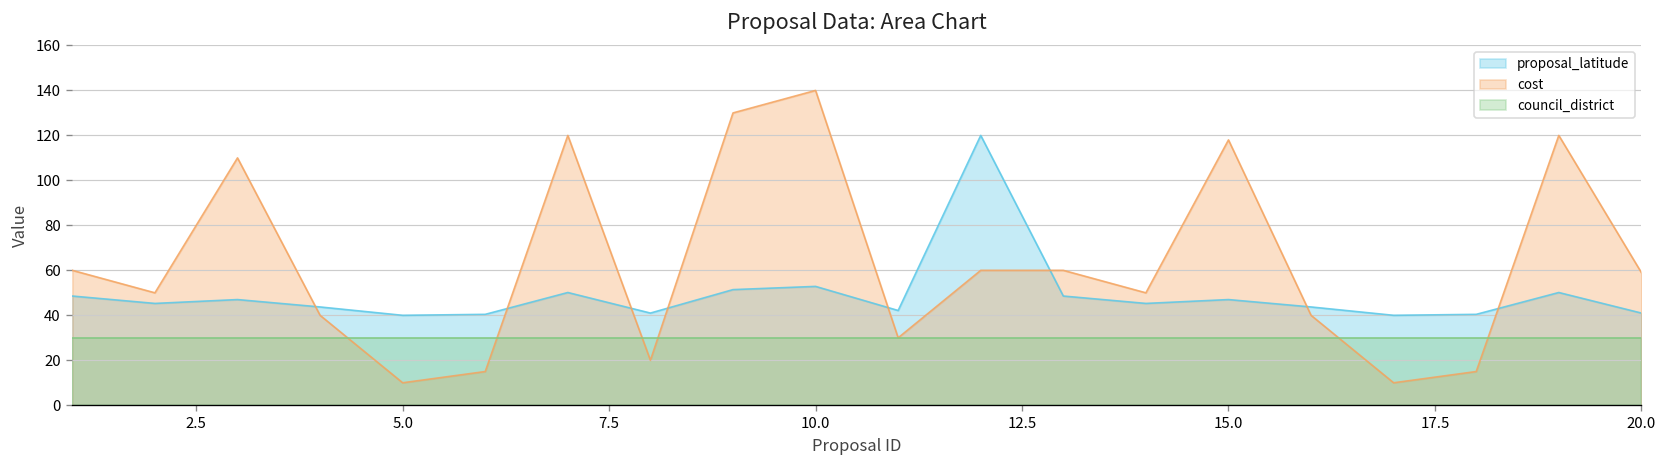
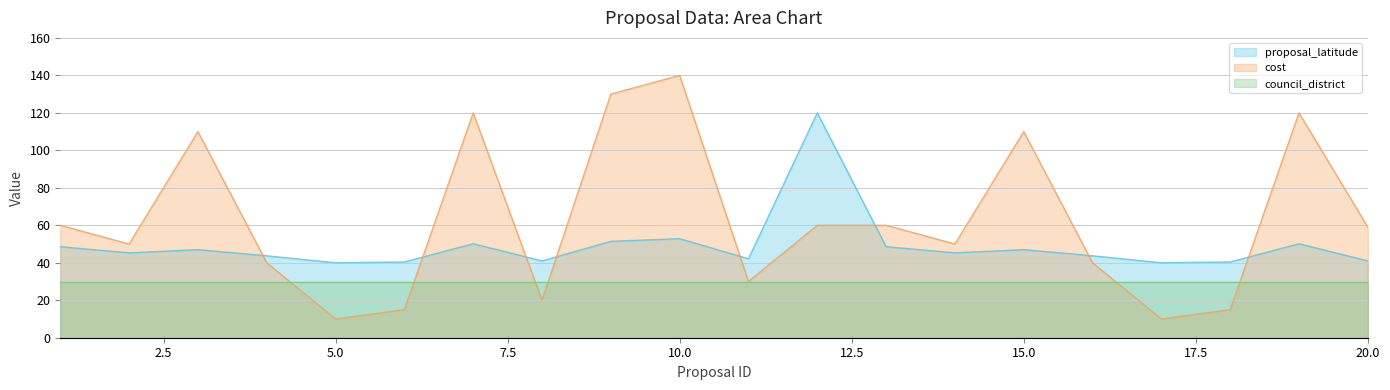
  {
    "cost": {
      "5.0": 10,
      "10.0": 140,
-     "15.0": 118,
+     "15.0": 110,
      "20.0": 59
    }
  }
